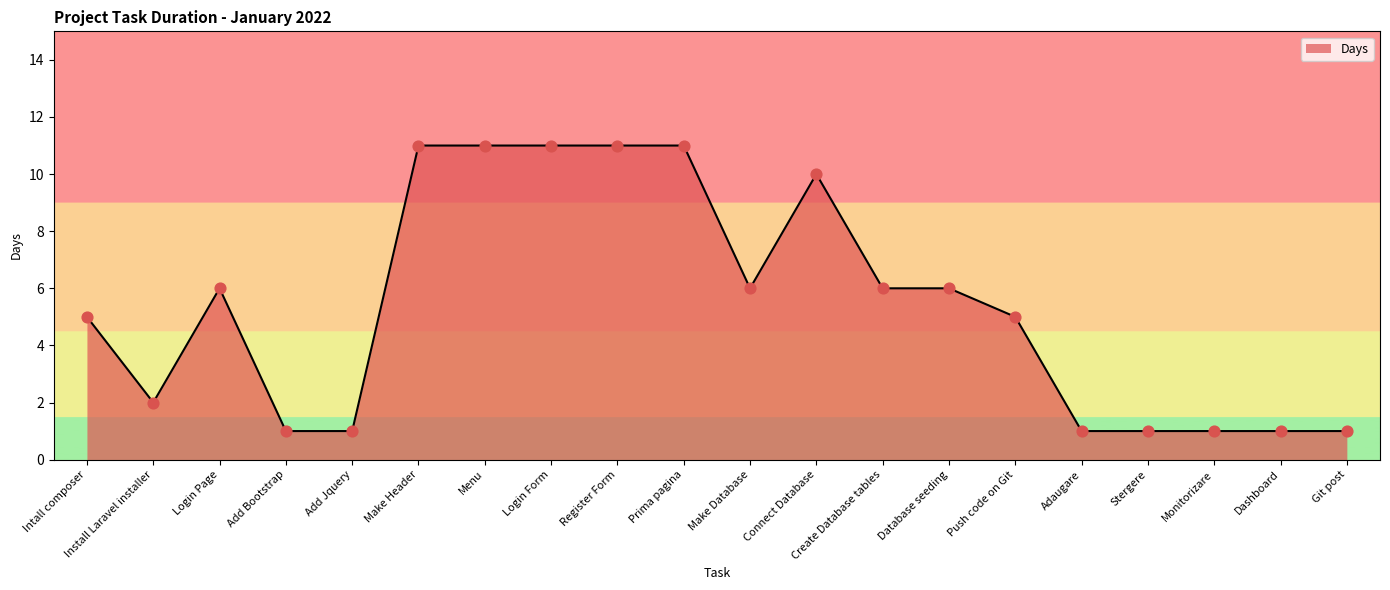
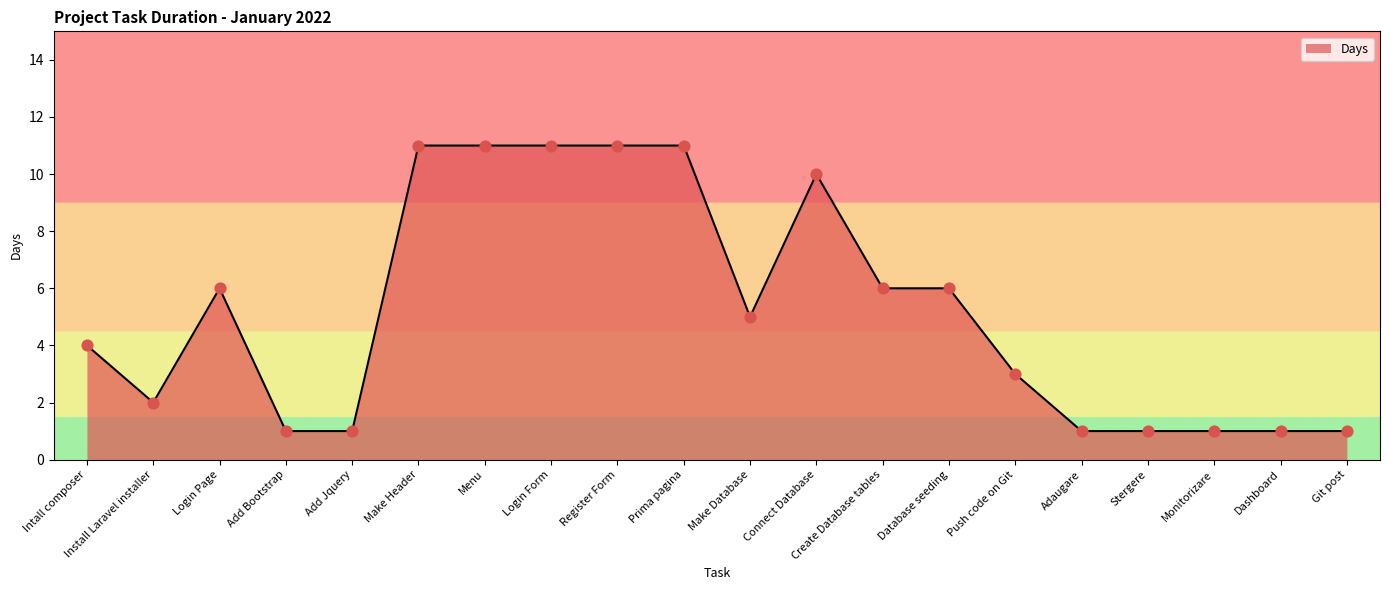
  {
-   "Intall composer": 5,
+   "Intall composer": 4,
    "Install Laravel installer": 2,
    "Login Page": 6,
    "Add Bootstrap": 1,
    "Add Jquery": 1,
    "Make Header": 11,
    "Menu": 11,
    "Login Form": 11,
    "Register Form": 11,
    "Prima pagina": 11,
-   "Make Database": 6,
+   "Make Database": 5,
    "Connect Database": 10,
    "Create Database tables": 6,
    "Database seeding": 6,
-   "Push code on Git": 5,
+   "Push code on Git": 3,
    "Adaugare": 1,
    "Stergere": 1,
    "Monitorizare": 1,
    "Dashboard": 1,
    "Git post": 1
  }
